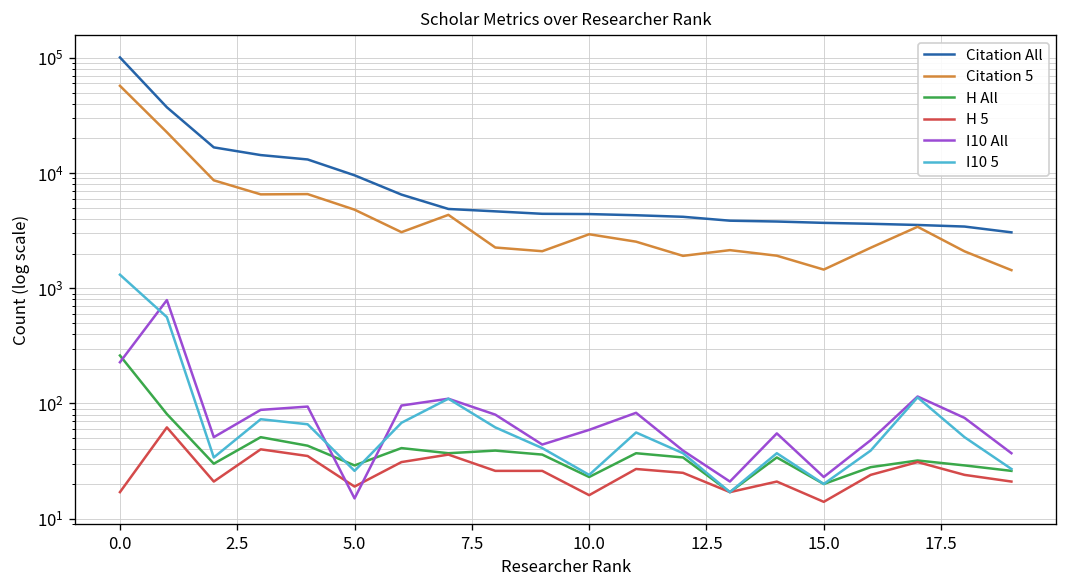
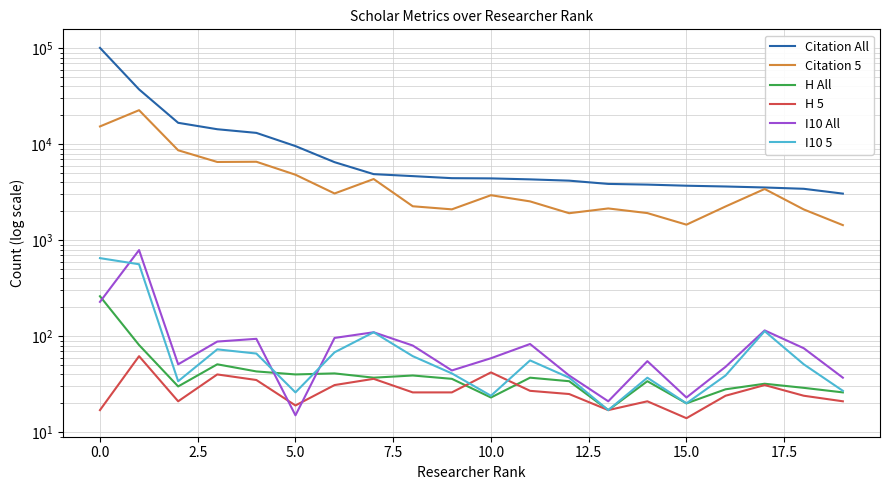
  {
    "Citation All": {
      "0.0": 100000,
      "5.0": 10000,
      "10.0": 4000,
      "15.0": 3700
    },
    "Citation 5": {
-     "0.0": 60000,
+     "0.0": 15000,
      "5.0": 5000,
      "10.0": 2900,
      "15.0": 1500
    },
    "H All": {
      "0.0": 260,
-     "5.0": 29
+     "5.0": 40
    },
    "H 5": {
      "0.0": 17,
      "5.0": 19,
-     "10.0": 16,
+     "10.0": 40,
      "15.0": 14
    },
    "I10 All": {
      "0.0": 230,
      "5.0": 15,
      "10.0": 60,
      "15.0": 23
    },
    "I10 5": {
-     "0.0": 1300,
+     "0.0": 700,
      "5.0": 26
    }
  }
